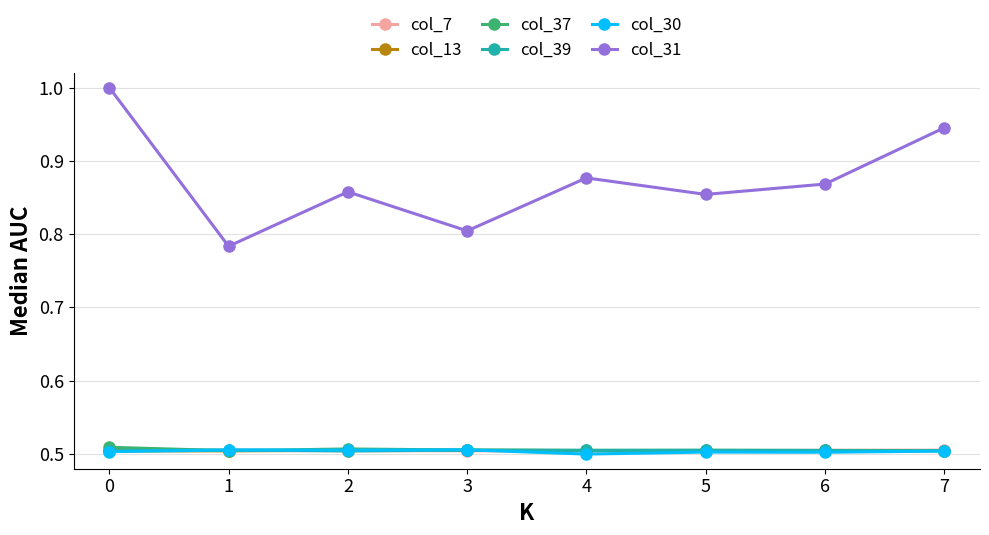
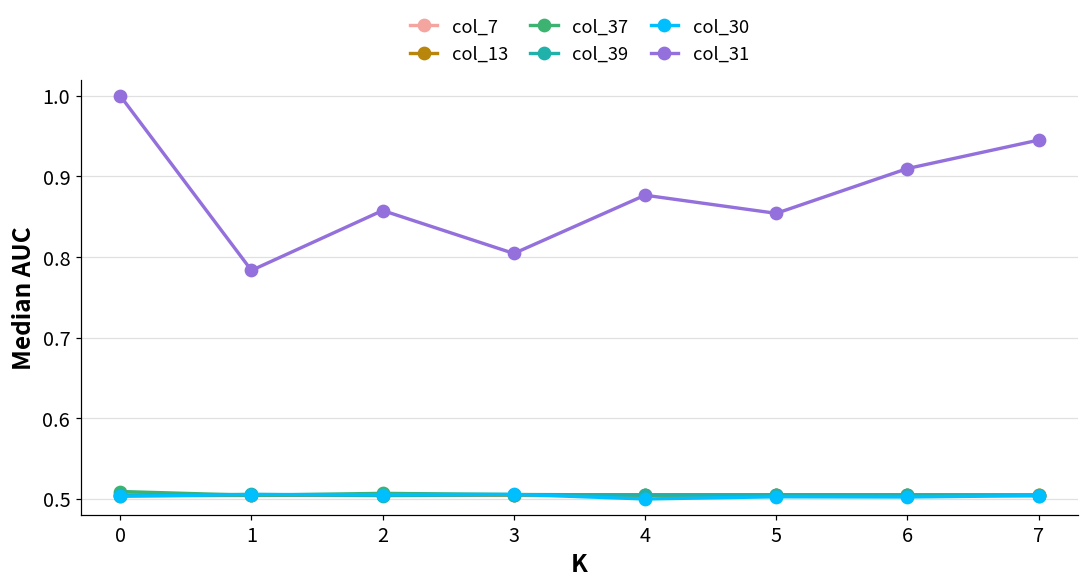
  {
    "col_37": {
      "0": 0.51
    },
    "col_30": {
      "4": 0.50
    },
    "col_31": {
      "0": 1.00,
      "1": 0.78,
      "2": 0.86,
      "3": 0.80,
      "4": 0.88,
      "5": 0.85,
-     "6": 0.87,
+     "6": 0.91,
      "7": 0.95
    }
  }
